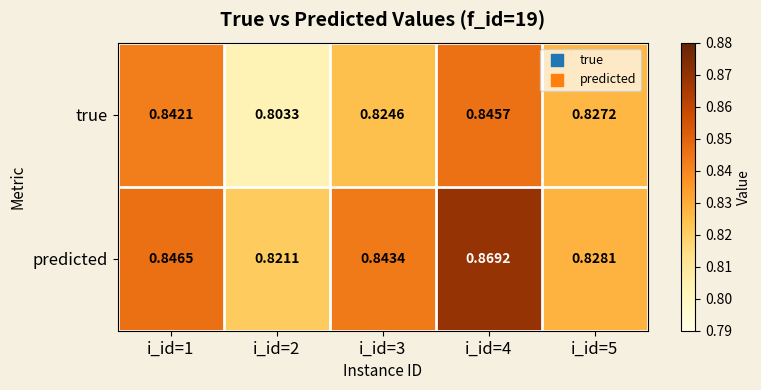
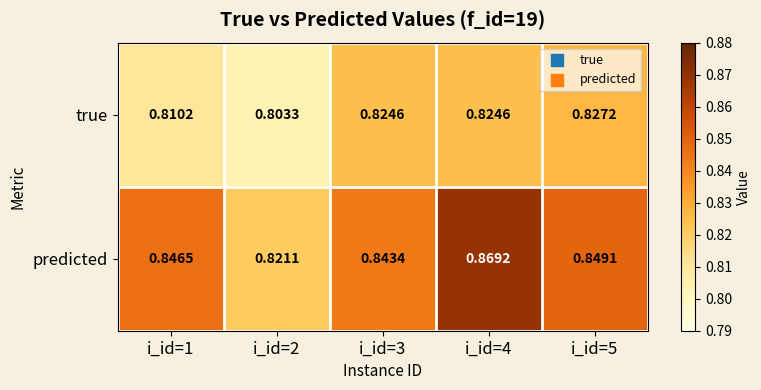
  {
    "true": {
-     "i_id=1": 0.8421,
+     "i_id=1": 0.8102,
      "i_id=2": 0.8033,
      "i_id=3": 0.8246,
-     "i_id=4": 0.8457,
+     "i_id=4": 0.8246,
      "i_id=5": 0.8272
    },
    "predicted": {
      "i_id=1": 0.8465,
      "i_id=2": 0.8211,
      "i_id=3": 0.8434,
      "i_id=4": 0.8692,
-     "i_id=5": 0.8281
+     "i_id=5": 0.8491
    }
  }
